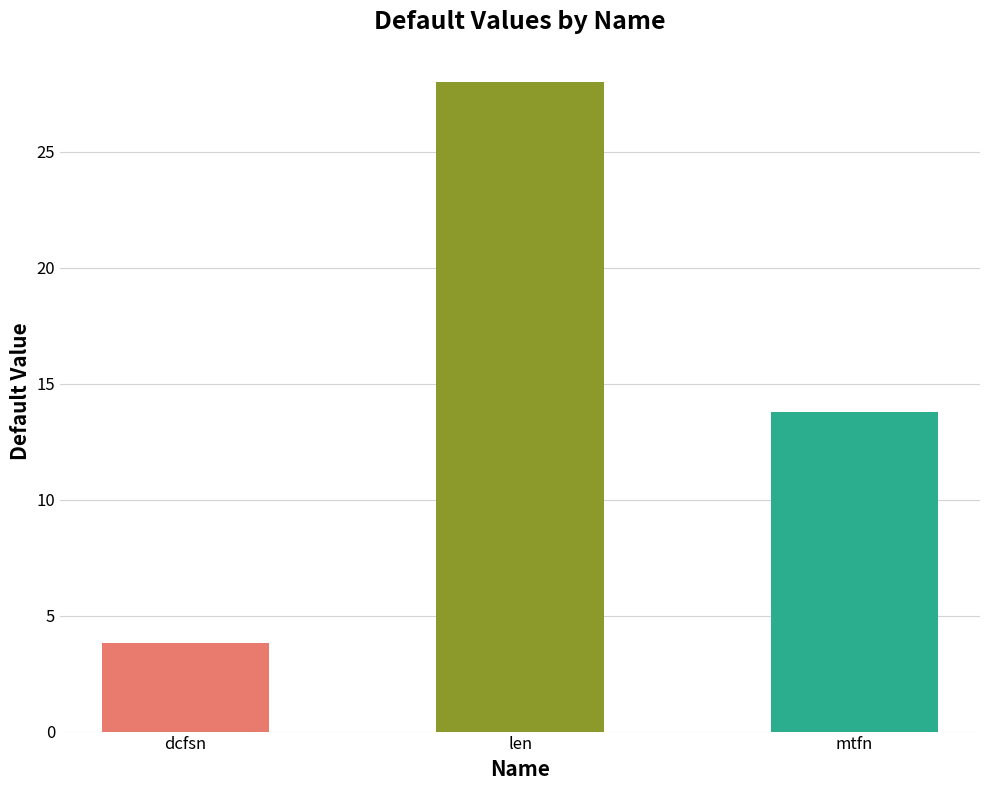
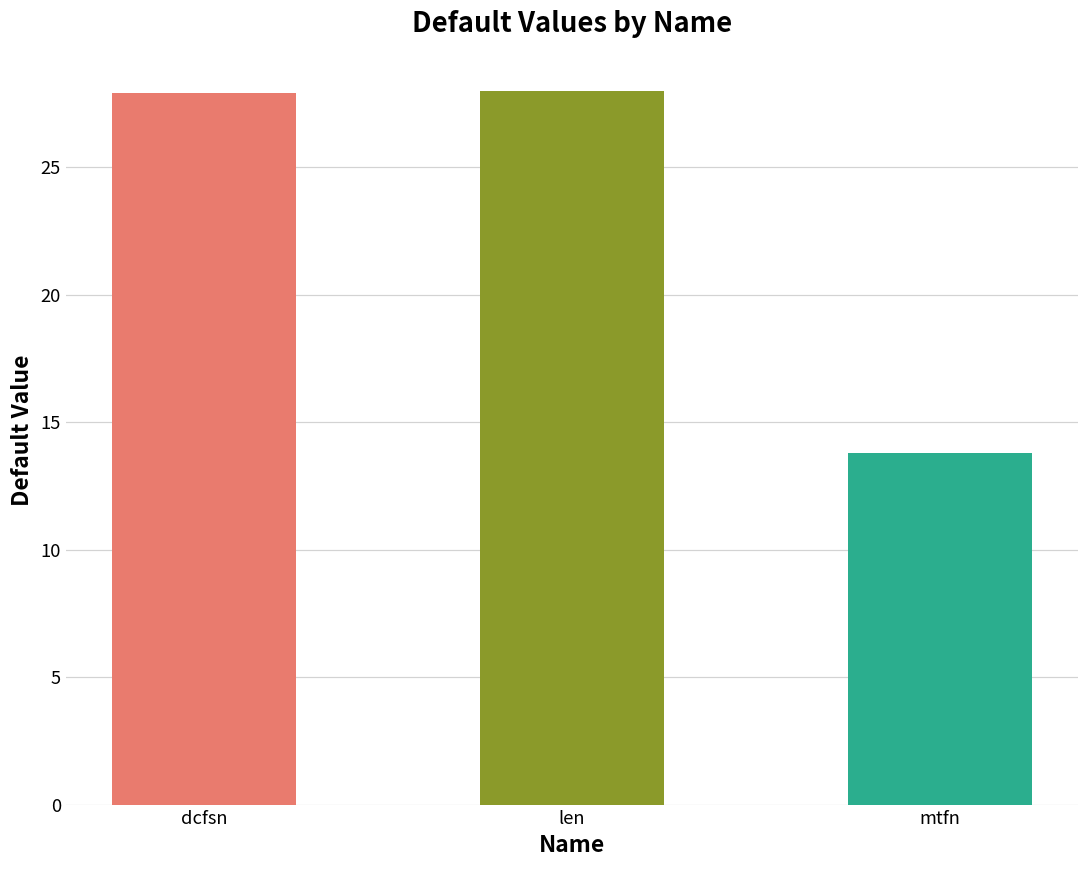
  {
-   "dcfsn": 3.8,
+   "dcfsn": 27.9,
    "len": 28.0,
    "mtfn": 13.8
  }
